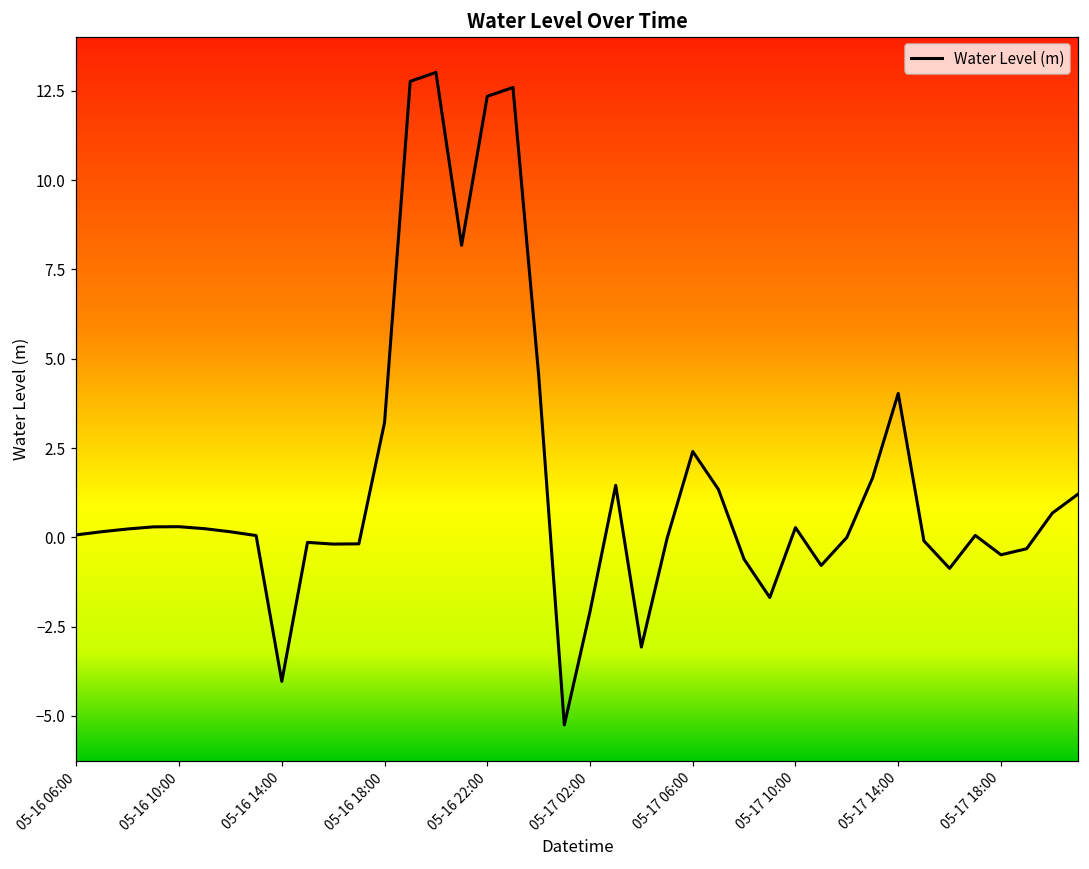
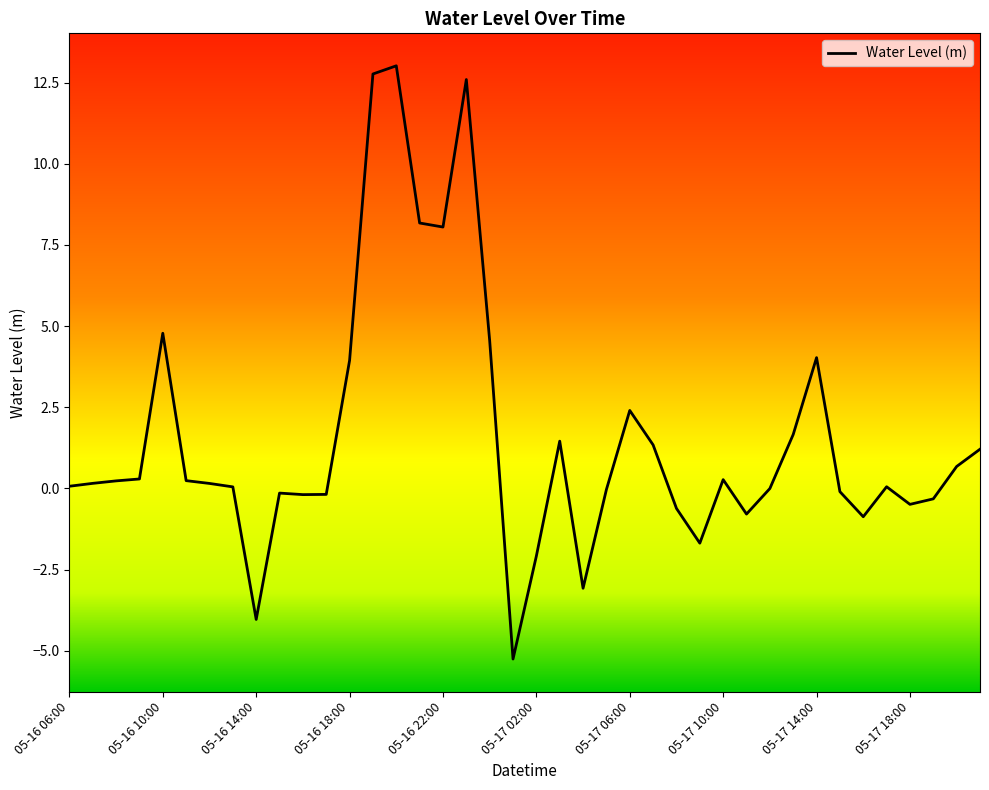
  {
    "05-16 06:00": 0.1,
-   "05-16 10:00": 0.3,
+   "05-16 10:00": 4.8,
    "05-16 14:00": -4.0,
-   "05-16 18:00": 3.2,
-   "05-16 22:00": 12.3,
+   "05-16 18:00": 3.9,
+   "05-16 22:00": 8.1,
    "05-17 02:00": -2.1,
    "05-17 06:00": 2.4,
    "05-17 10:00": 0.3,
    "05-17 14:00": 4.0,
    "05-17 18:00": -0.5
  }
